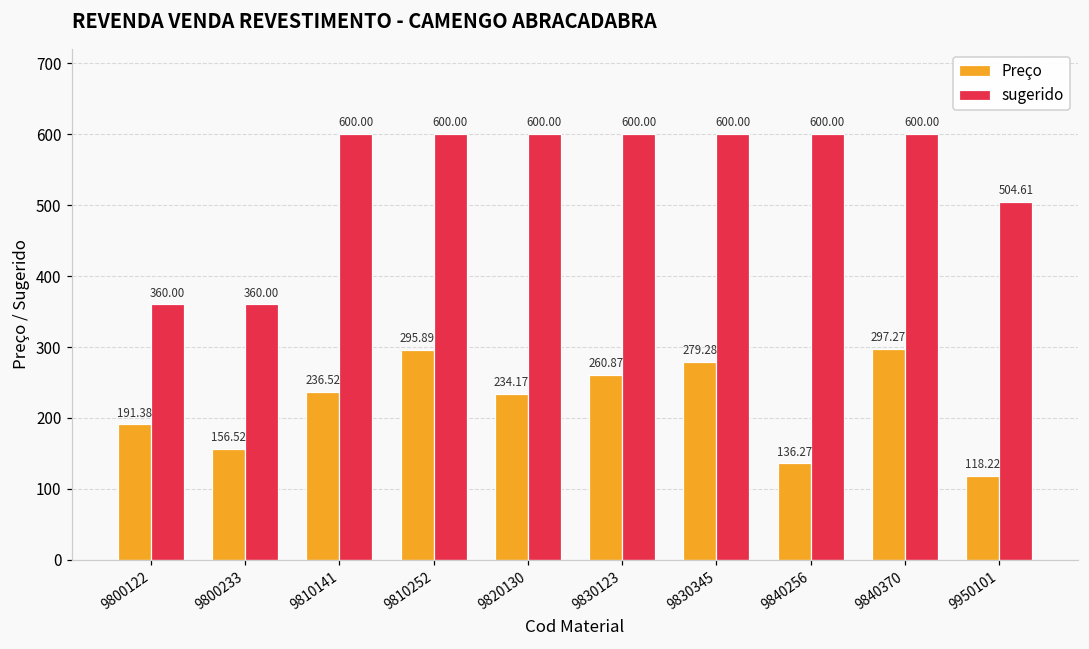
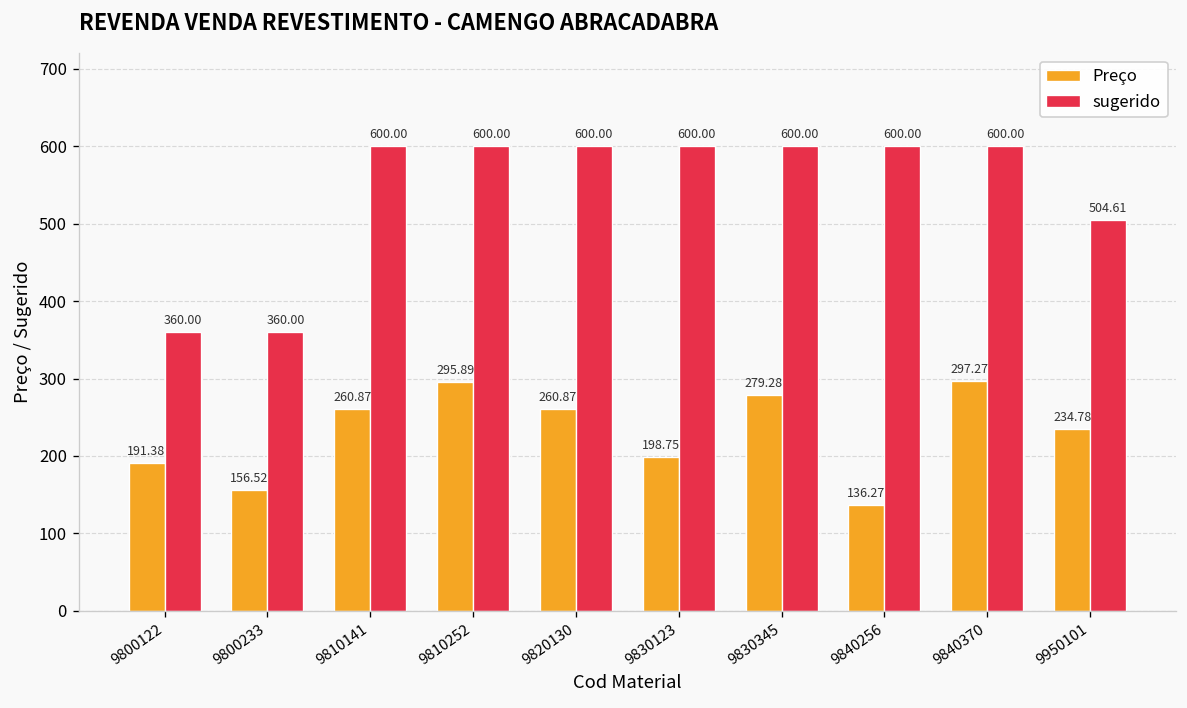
  {
    "Preço": {
      "9800122": 191.38,
      "9800233": 156.52,
-     "9810141": 236.52,
+     "9810141": 260.87,
      "9810252": 295.89,
-     "9820130": 234.17,
-     "9830123": 260.87,
+     "9820130": 260.87,
+     "9830123": 198.75,
      "9830345": 279.28,
      "9840256": 136.27,
      "9840370": 297.27,
-     "9950101": 118.22
+     "9950101": 234.78
    },
    "sugerido": {
      "9800122": 360.00,
      "9800233": 360.00,
      "9810141": 600.00,
      "9810252": 600.00,
      "9820130": 600.00,
      "9830123": 600.00,
      "9830345": 600.00,
      "9840256": 600.00,
      "9840370": 600.00,
      "9950101": 504.61
    }
  }
